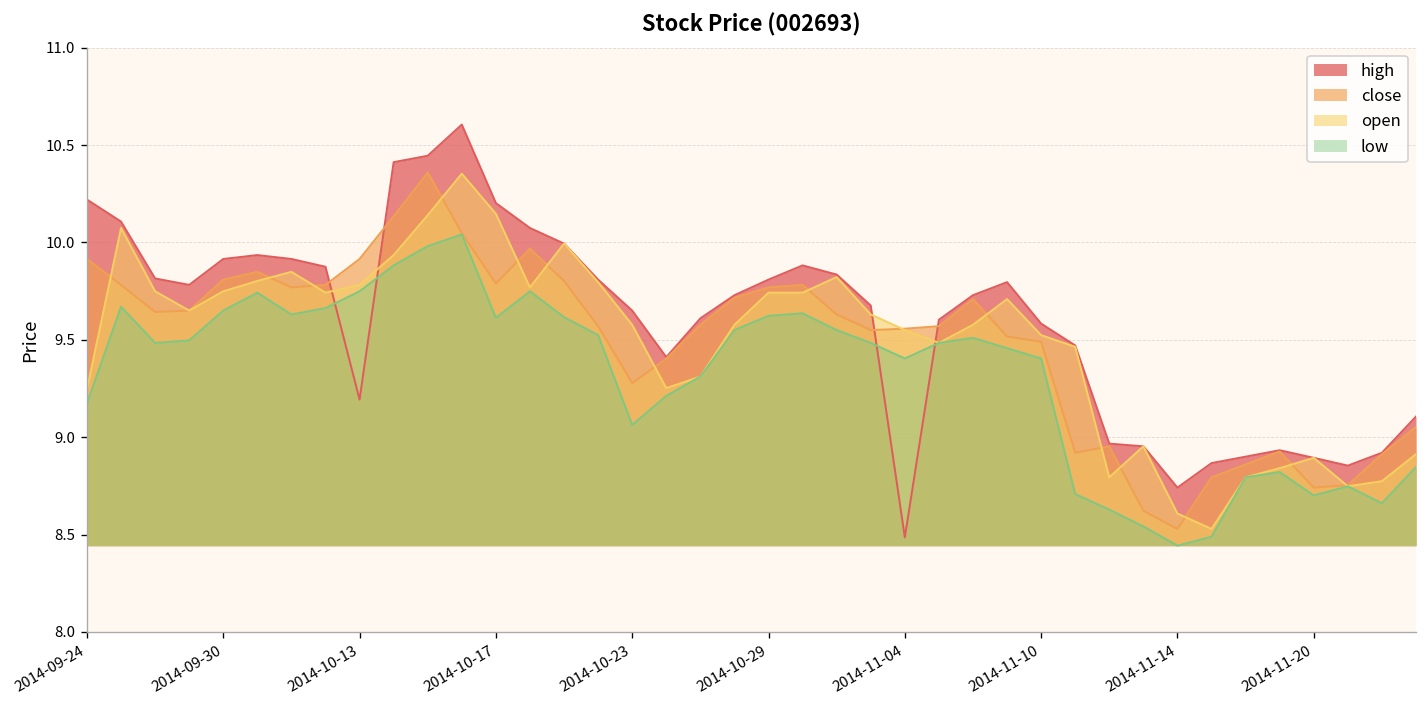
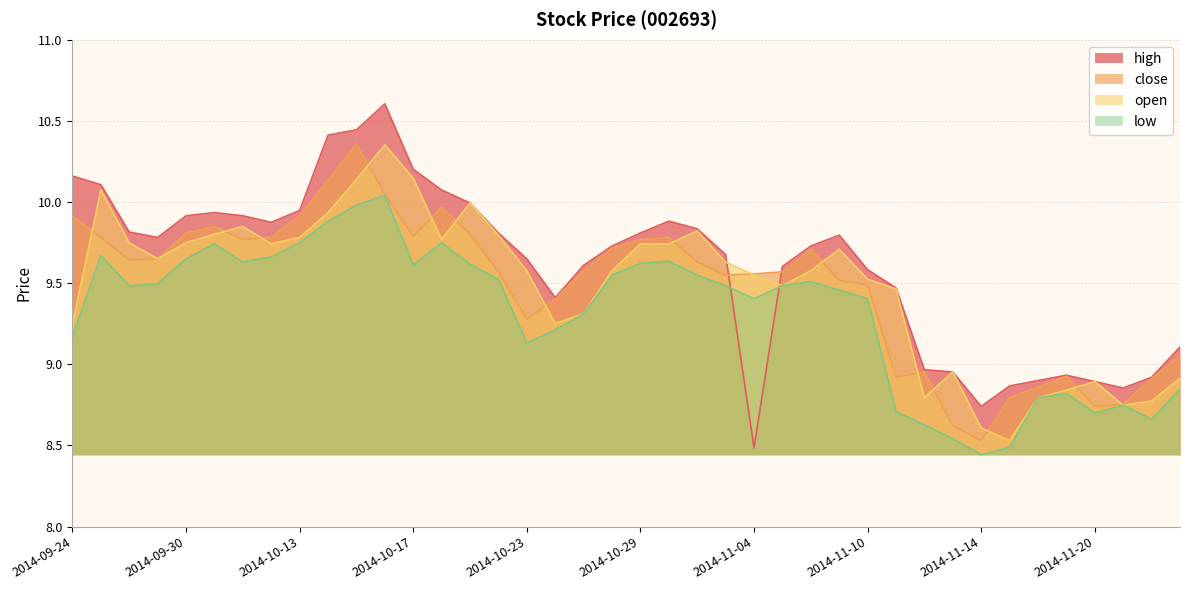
  {
    "high": {
-     "2014-09-24": 10.22,
+     "2014-09-24": 10.16,
      "2014-09-30": 9.92,
-     "2014-10-13": 9.19,
+     "2014-10-13": 9.95,
      "2014-10-17": 10.20,
      "2014-10-23": 9.65,
      "2014-10-29": 9.81,
      "2014-11-04": 8.49,
      "2014-11-10": 9.58,
      "2014-11-14": 8.74
    },
    "low": {
      "2014-09-24": 9.17,
      "2014-09-30": 9.65,
      "2014-10-13": 9.75,
      "2014-10-17": 9.61,
-     "2014-10-23": 9.06,
+     "2014-10-23": 9.13,
      "2014-10-29": 9.62,
      "2014-11-04": 9.40,
      "2014-11-10": 9.40,
      "2014-11-14": 8.44,
      "2014-11-20": 8.70
    }
  }
